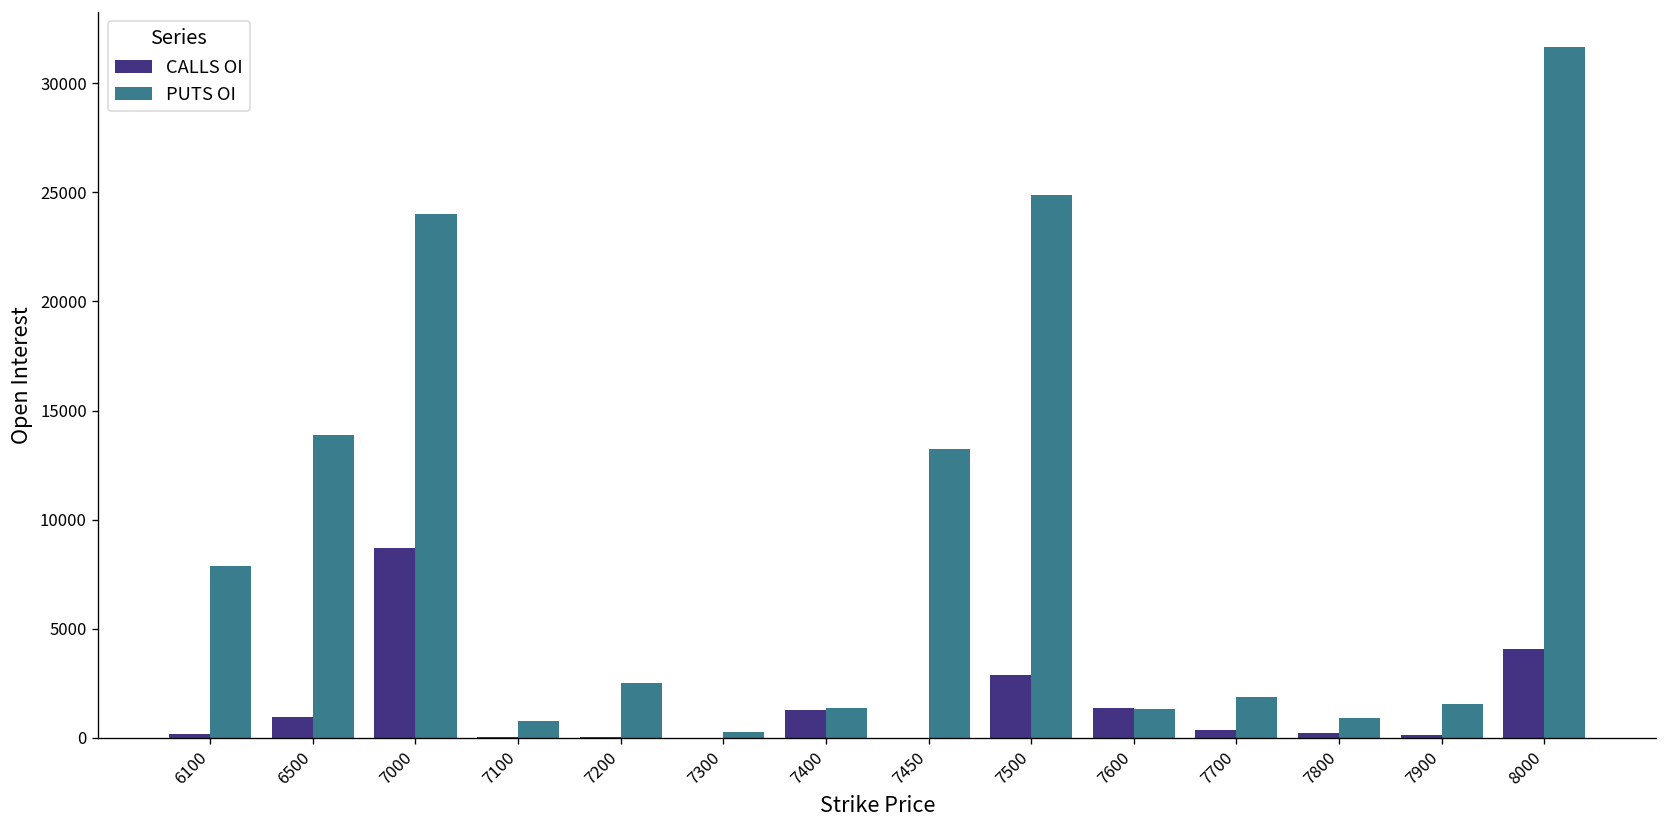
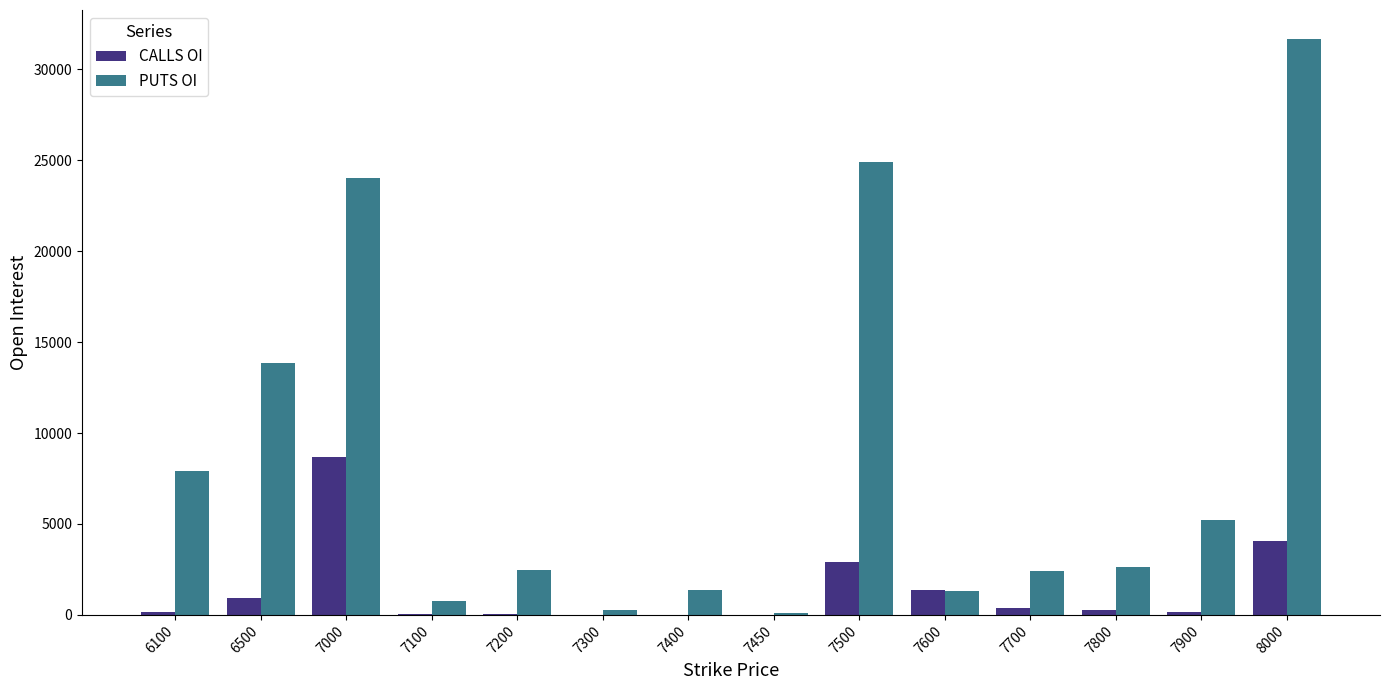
  {
    "CALLS OI": {
      "6100": 200,
      "6500": 900,
      "7000": 8700,
-     "7400": 1300,
+     "7400": 0,
      "7500": 2900,
      "7600": 1400,
      "7700": 400,
      "7800": 200,
      "7900": 100,
      "8000": 4100
    },
    "PUTS OI": {
      "6100": 7900,
      "6500": 13900,
      "7000": 24000,
      "7100": 800,
      "7200": 2500,
      "7300": 300,
      "7400": 1400,
-     "7450": 13200,
+     "7450": 100,
      "7500": 24900,
      "7600": 1300,
-     "7700": 1900,
-     "7800": 900,
-     "7900": 1600,
+     "7700": 2400,
+     "7800": 2600,
+     "7900": 5200,
      "8000": 31700
    }
  }
